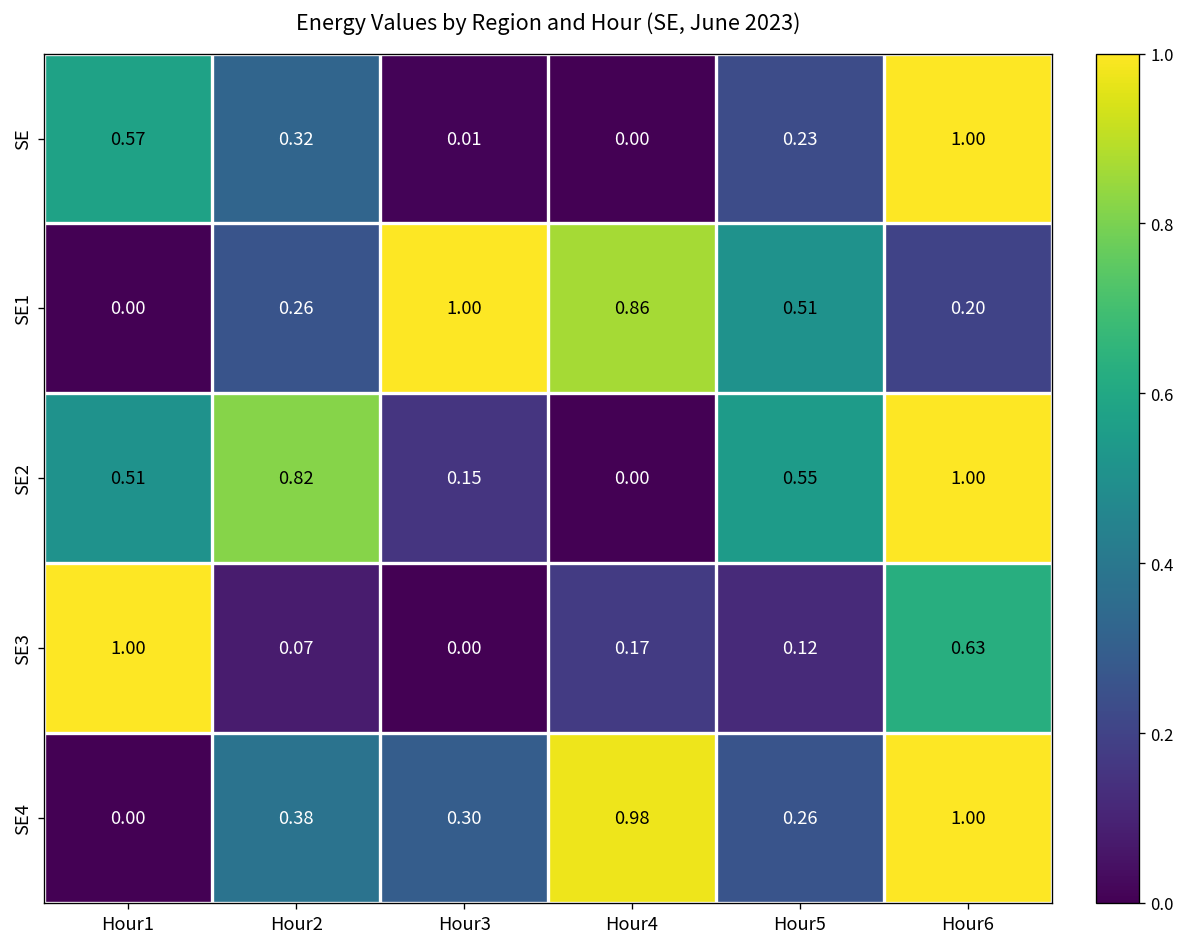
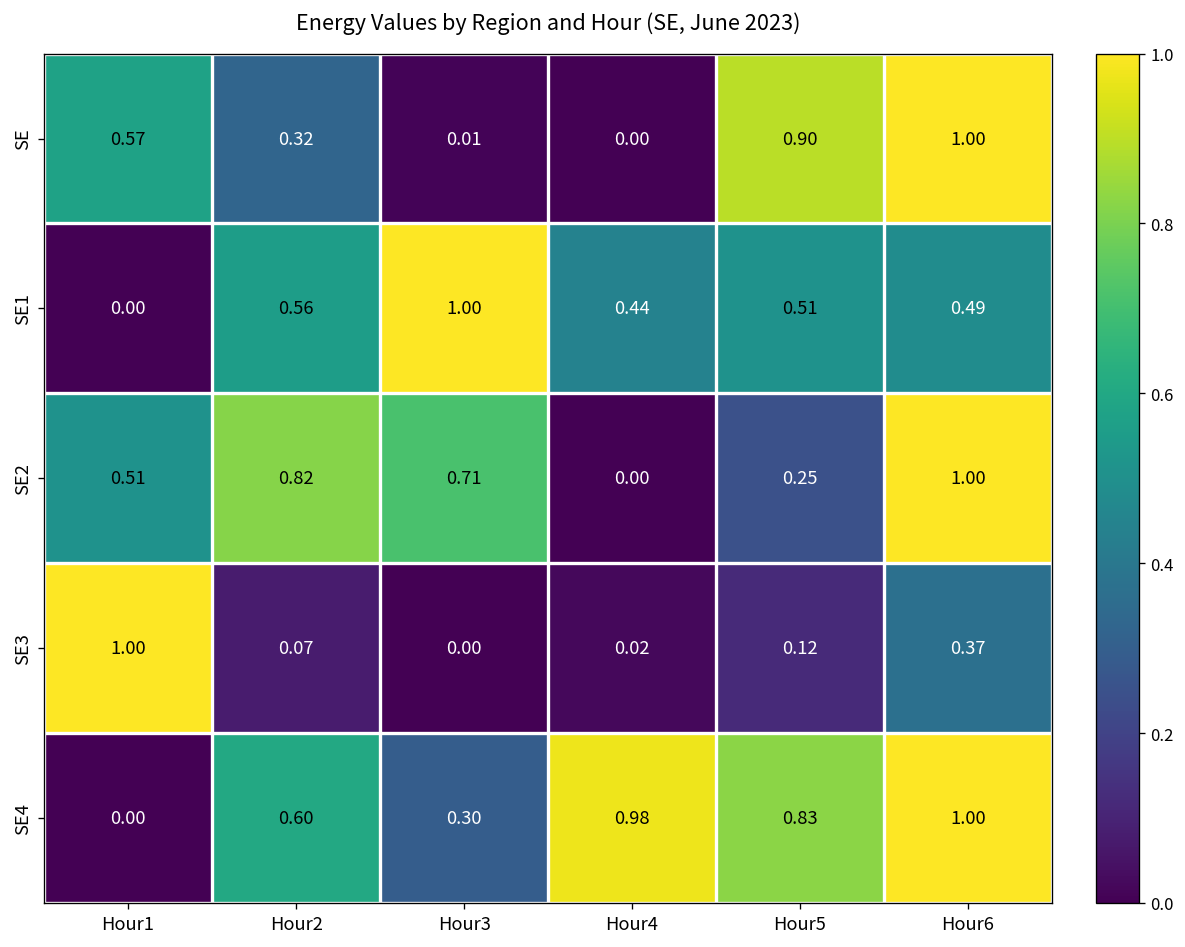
  {
    "SE": {
      "Hour1": 0.57,
      "Hour2": 0.32,
      "Hour3": 0.01,
      "Hour4": 0.00,
-     "Hour5": 0.23,
+     "Hour5": 0.90,
      "Hour6": 1.00
    },
    "SE1": {
      "Hour1": 0.00,
-     "Hour2": 0.26,
+     "Hour2": 0.56,
      "Hour3": 1.00,
-     "Hour4": 0.86,
+     "Hour4": 0.44,
      "Hour5": 0.51,
-     "Hour6": 0.20
+     "Hour6": 0.49
    },
    "SE2": {
      "Hour1": 0.51,
      "Hour2": 0.82,
-     "Hour3": 0.15,
+     "Hour3": 0.71,
      "Hour4": 0.00,
-     "Hour5": 0.55,
+     "Hour5": 0.25,
      "Hour6": 1.00
    },
    "SE3": {
      "Hour1": 1.00,
      "Hour2": 0.07,
      "Hour3": 0.00,
-     "Hour4": 0.17,
+     "Hour4": 0.02,
      "Hour5": 0.12,
-     "Hour6": 0.63
+     "Hour6": 0.37
    },
    "SE4": {
      "Hour1": 0.00,
-     "Hour2": 0.38,
+     "Hour2": 0.60,
      "Hour3": 0.30,
      "Hour4": 0.98,
-     "Hour5": 0.26,
+     "Hour5": 0.83,
      "Hour6": 1.00
    }
  }
